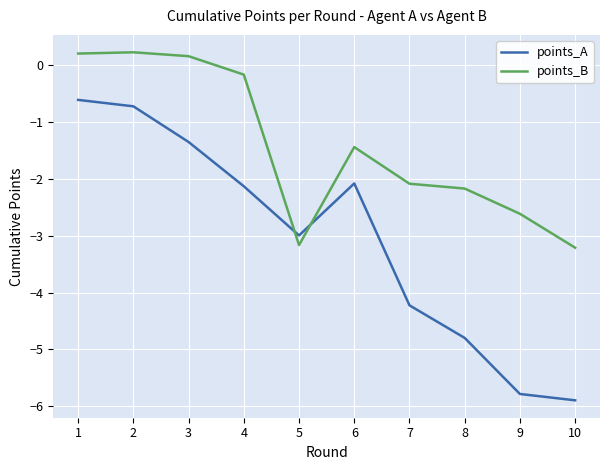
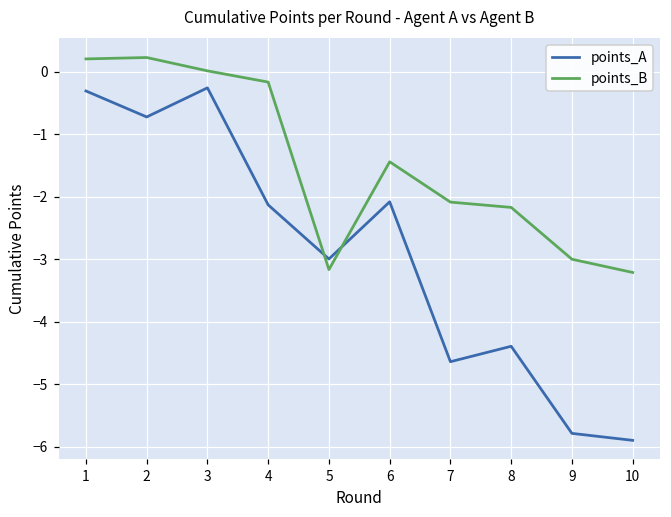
  {
    "points_A": {
-     "1": -0.6,
+     "1": -0.3,
      "2": -0.7,
-     "3": -1.3,
+     "3": -0.3,
      "4": -2.1,
      "5": -3.0,
      "6": -2.1,
-     "7": -4.2,
-     "8": -4.8,
+     "7": -4.6,
+     "8": -4.4,
      "9": -5.8,
      "10": -5.9
    },
    "points_B": {
      "1": 0.2,
      "2": 0.2,
-     "3": 0.2,
+     "3": 0.0,
      "4": -0.2,
      "5": -3.2,
      "6": -1.4,
      "7": -2.1,
      "8": -2.2,
-     "9": -2.6,
+     "9": -3.0,
      "10": -3.2
    }
  }
